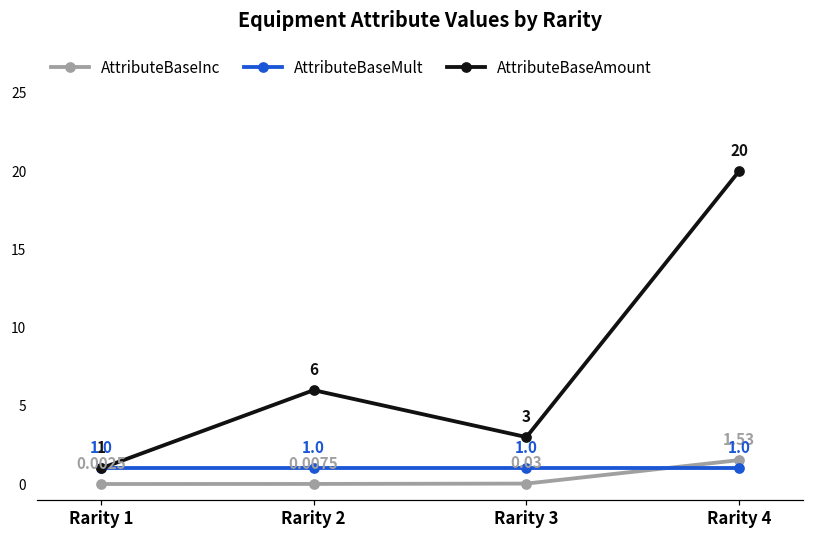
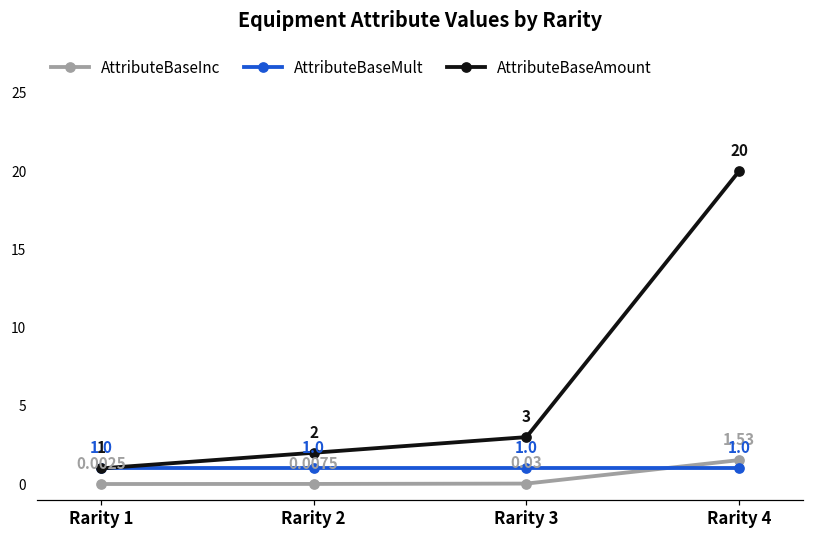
  {
    "AttributeBaseMult": {
      "Rarity 2": 1.0,
      "Rarity 3": 1.0
    },
    "AttributeBaseAmount": {
-     "Rarity 2": 6,
+     "Rarity 2": 2,
      "Rarity 3": 3,
      "Rarity 4": 20
    }
  }
